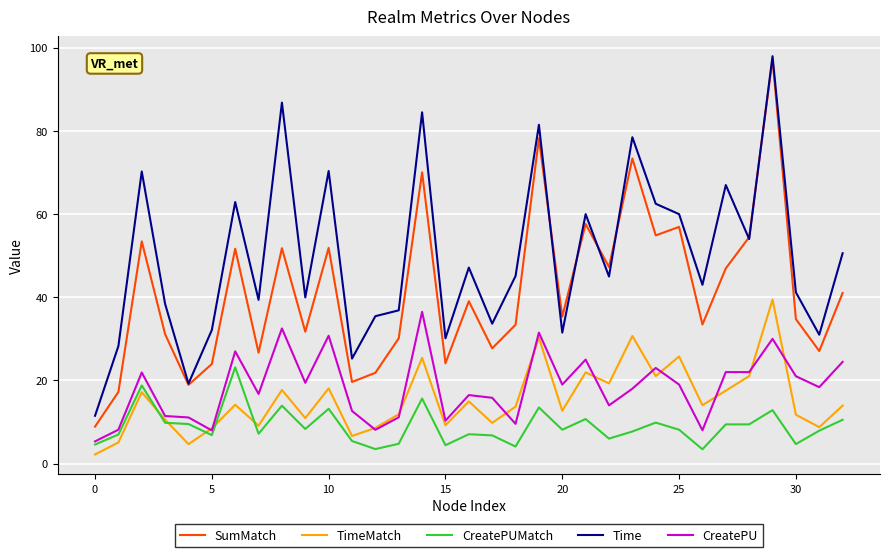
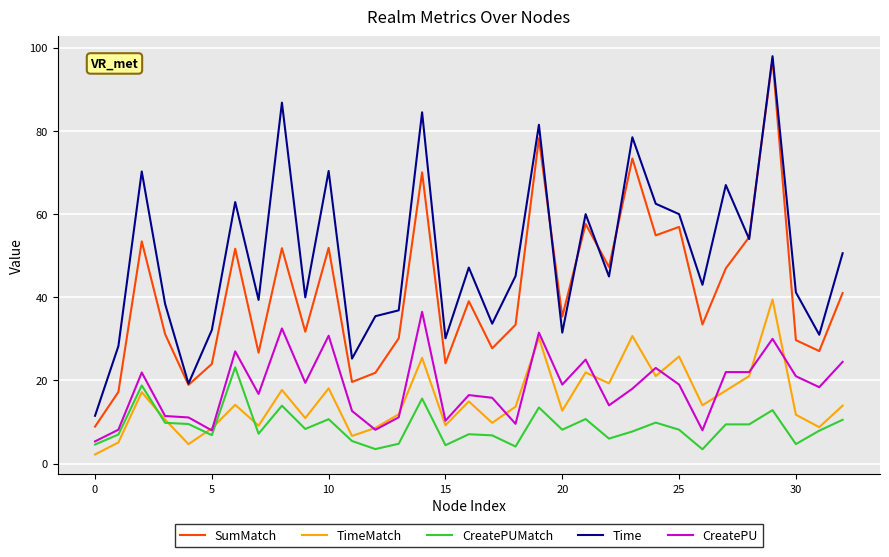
  {
    "SumMatch": {
      "0": 9,
      "5": 24,
      "10": 52,
      "15": 24,
      "20": 35,
      "25": 57,
-     "30": 35
+     "30": 30
    },
    "TimeMatch": {
      "0": 2,
      "10": 18,
      "15": 9,
      "20": 13,
      "25": 26,
      "30": 12
    },
    "CreatePUMatch": {
      "0": 5,
      "5": 7,
-     "10": 13,
+     "10": 11,
      "15": 4,
      "20": 8,
      "25": 8,
      "30": 5
    },
    "Time": {
      "0": 11,
      "5": 32,
      "10": 70,
      "15": 30,
      "20": 32,
      "25": 60,
      "30": 41
    },
    "CreatePU": {
      "0": 5,
      "10": 31,
      "15": 10,
      "20": 19,
      "25": 19,
      "30": 21
    }
  }
